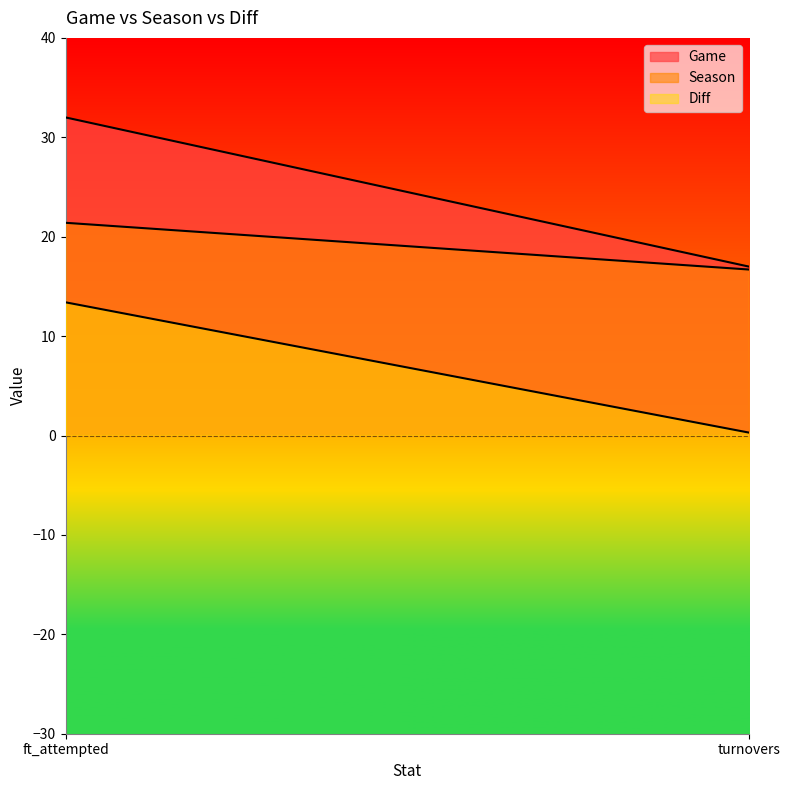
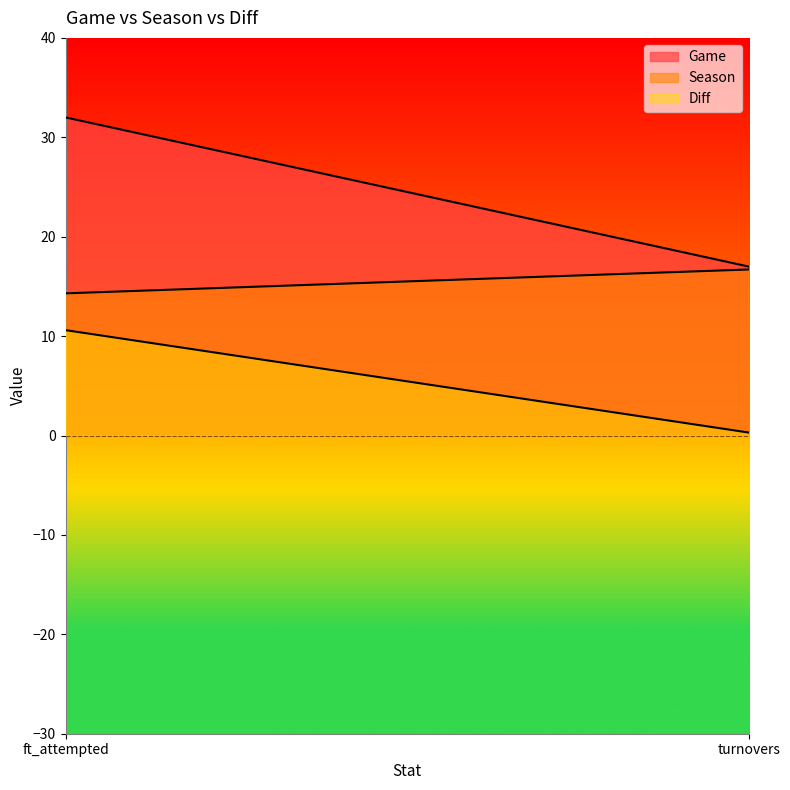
  {
    "Game": {
      "ft_attempted": 32,
      "turnovers": 17
    },
    "Season": {
-     "ft_attempted": 21,
+     "ft_attempted": 14,
      "turnovers": 17
    },
    "Diff": {
-     "ft_attempted": 13,
+     "ft_attempted": 11,
      "turnovers": 0
    }
  }
